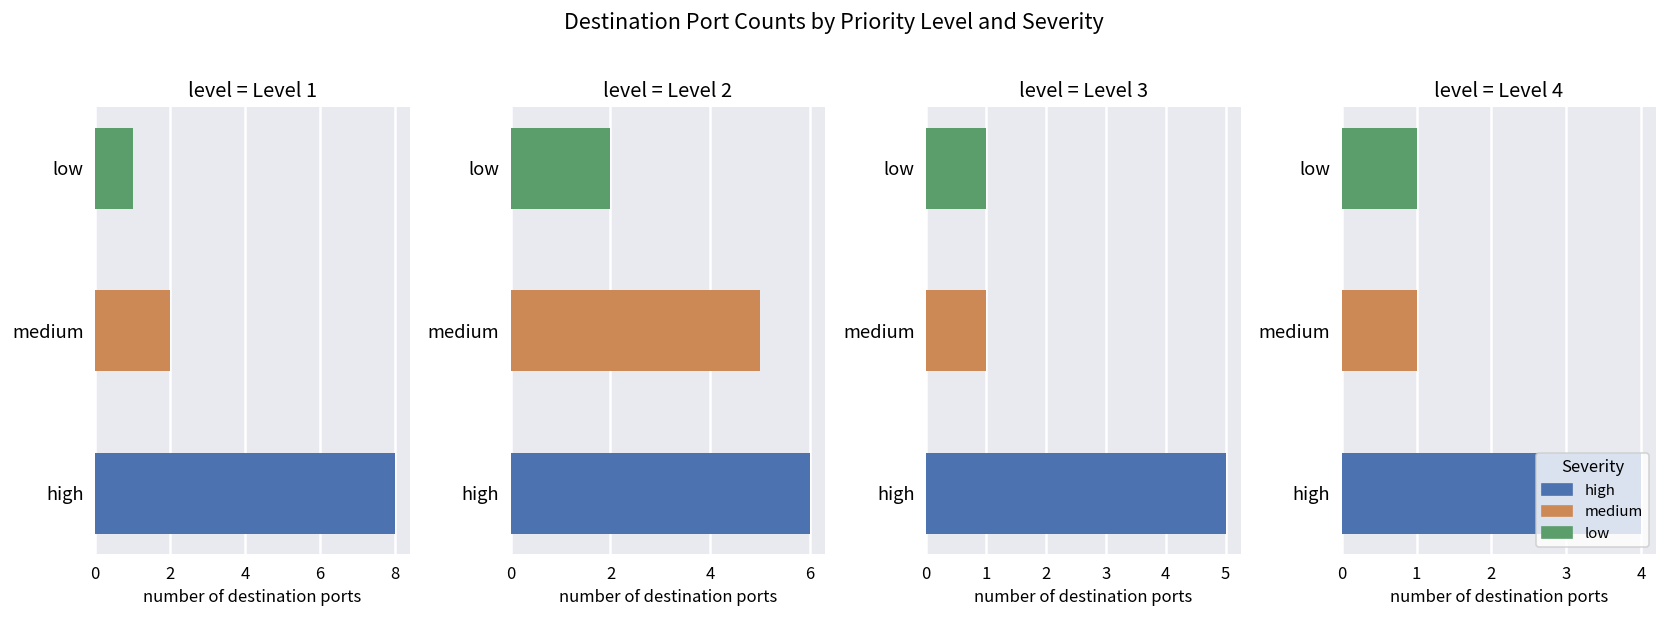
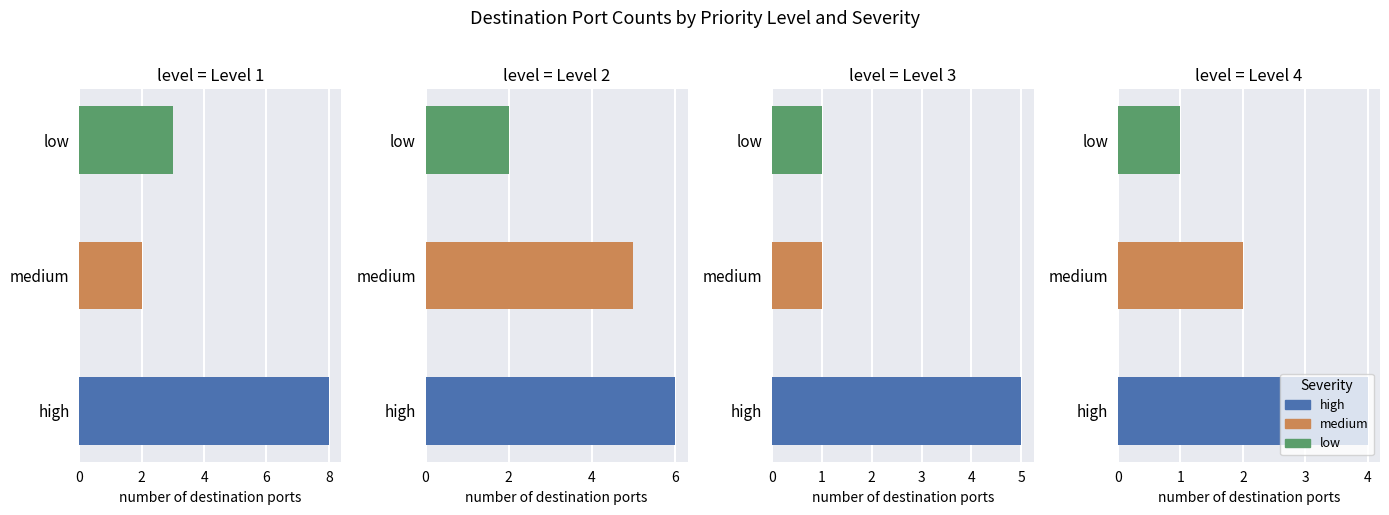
  {
    "level = Level 1": {
-     "low": 1,
+     "low": 3,
      "medium": 2,
      "high": 8
    },
    "level = Level 2": {
      "low": 2.0,
      "medium": 5.0,
      "high": 6.0
    },
    "level = Level 3": {
      "low": 1.0,
      "medium": 1.0,
      "high": 5.0
    },
    "level = Level 4": {
      "low": 1,
-     "medium": 1
+     "medium": 2
    }
  }
